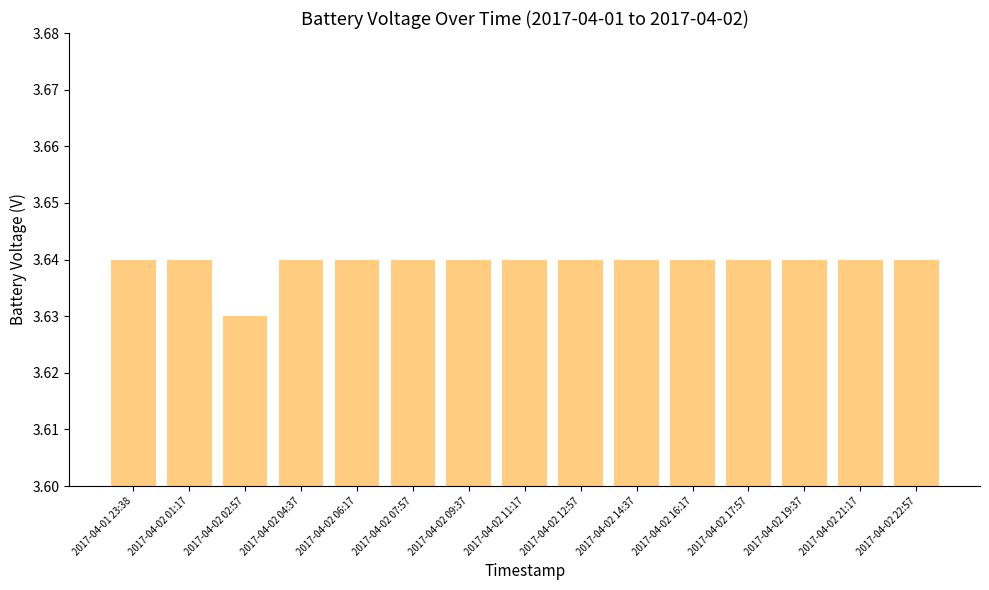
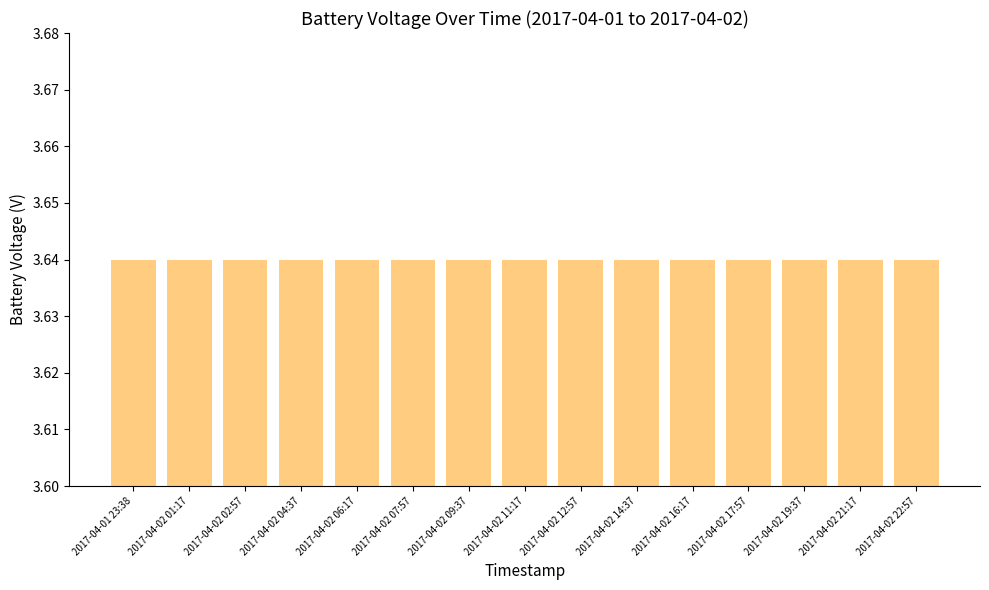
  {
    "2017-04-01 23:38": 3.64,
    "2017-04-02 01:17": 3.64,
-   "2017-04-02 02:57": 3.63,
+   "2017-04-02 02:57": 3.64,
    "2017-04-02 04:37": 3.64,
    "2017-04-02 06:17": 3.64,
    "2017-04-02 07:57": 3.64,
    "2017-04-02 09:37": 3.64,
    "2017-04-02 11:17": 3.64,
    "2017-04-02 12:57": 3.64,
    "2017-04-02 14:37": 3.64,
    "2017-04-02 16:17": 3.64,
    "2017-04-02 17:57": 3.64,
    "2017-04-02 19:37": 3.64,
    "2017-04-02 21:17": 3.64,
    "2017-04-02 22:57": 3.64
  }
